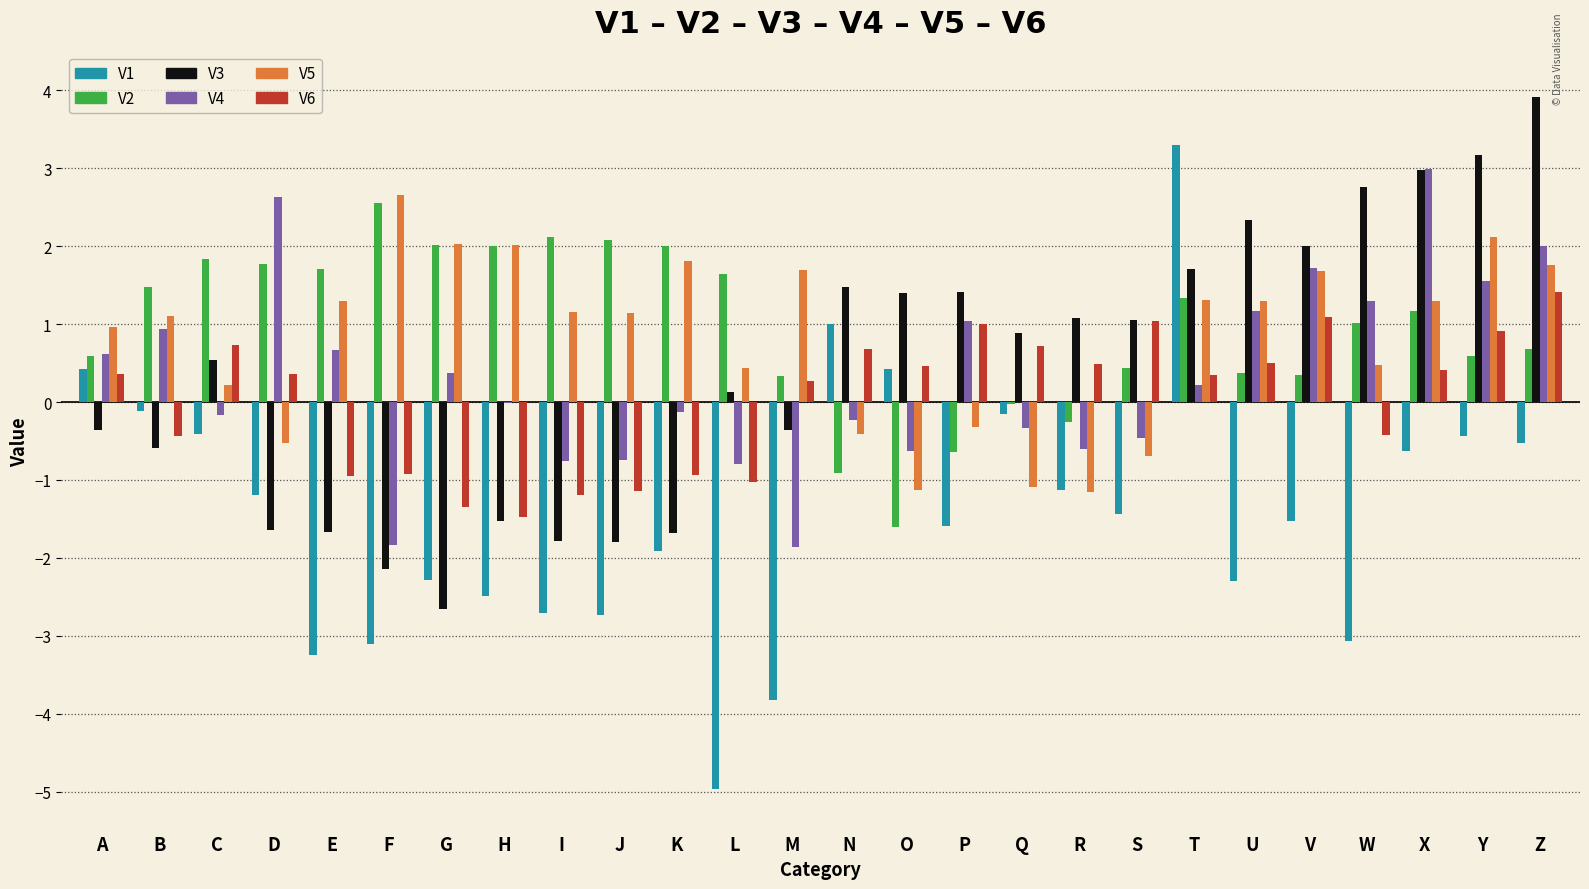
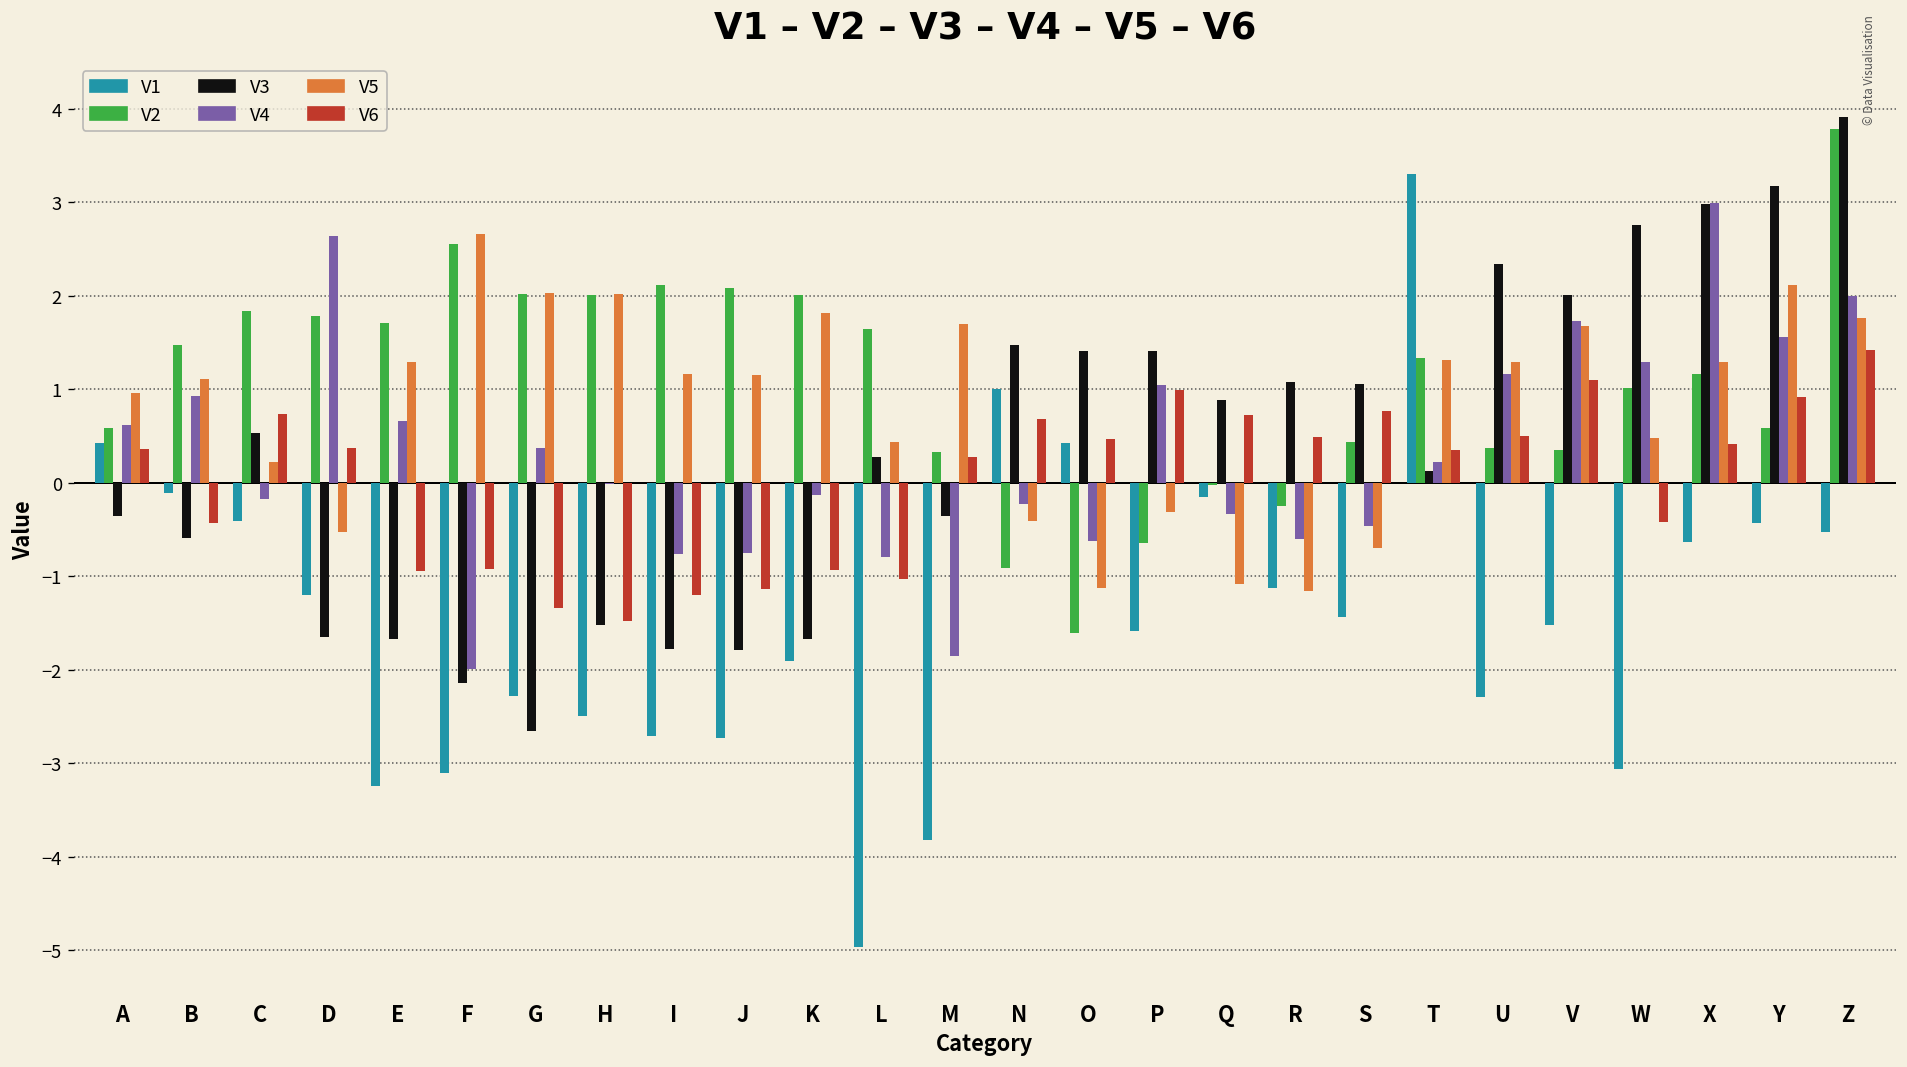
  {
    "V1": {
      "A": 0.4,
      "B": -0.1,
      "C": -0.4,
      "D": -1.2,
      "E": -3.2,
      "F": -3.1,
      "G": -2.3,
      "H": -2.5,
      "I": -2.7,
      "J": -2.7,
      "K": -1.9,
      "L": -5.0,
      "M": -3.8,
      "N": 1.0,
      "O": 0.4,
      "P": -1.6,
      "Q": -0.2,
      "R": -1.1,
      "S": -1.4,
      "T": 3.3,
      "U": -2.3,
      "V": -1.5,
      "W": -3.1,
      "X": -0.6,
      "Y": -0.4,
      "Z": -0.5
    },
    "V2": {
      "A": 0.6,
      "B": 1.5,
      "C": 1.8,
      "D": 1.8,
      "E": 1.7,
      "F": 2.6,
      "G": 2.0,
      "H": 2.0,
      "I": 2.1,
      "J": 2.1,
      "K": 2.0,
      "L": 1.6,
      "M": 0.3,
      "N": -0.9,
      "O": -1.6,
      "P": -0.6,
      "R": -0.3,
      "S": 0.4,
      "T": 1.3,
      "U": 0.4,
      "V": 0.4,
      "W": 1.0,
      "X": 1.2,
      "Y": 0.6,
-     "Z": 0.7
+     "Z": 3.8
    },
    "V3": {
      "A": -0.4,
      "B": -0.6,
      "C": 0.5,
      "D": -1.6,
      "E": -1.7,
      "F": -2.1,
      "G": -2.7,
      "H": -1.5,
      "I": -1.8,
      "J": -1.8,
      "K": -1.7,
-     "L": 0.1,
+     "L": 0.3,
      "M": -0.4,
      "N": 1.5,
      "O": 1.4,
      "P": 1.4,
      "Q": 0.9,
      "R": 1.1,
      "S": 1.1,
-     "T": 1.7,
+     "T": 0.1,
      "U": 2.3,
      "V": 2.0,
      "W": 2.8,
      "X": 3.0,
      "Y": 3.2,
      "Z": 3.9
    },
    "V4": {
      "A": 0.6,
      "B": 0.9,
      "C": -0.2,
      "D": 2.6,
      "E": 0.7,
-     "F": -1.8,
+     "F": -2.0,
      "G": 0.4,
      "I": -0.8,
      "J": -0.7,
      "K": -0.1,
      "L": -0.8,
      "M": -1.9,
      "N": -0.2,
      "O": -0.6,
      "P": 1.0,
      "Q": -0.3,
      "R": -0.6,
      "S": -0.5,
      "T": 0.2,
      "U": 1.2,
      "V": 1.7,
      "W": 1.3,
      "X": 3.0,
      "Y": 1.6,
      "Z": 2.0
    },
    "V5": {
      "A": 1.0,
      "B": 1.1,
      "C": 0.2,
      "D": -0.5,
      "E": 1.3,
      "F": 2.7,
      "G": 2.0,
      "H": 2.0,
      "I": 1.2,
      "J": 1.1,
      "K": 1.8,
      "L": 0.4,
      "M": 1.7,
      "N": -0.4,
      "O": -1.1,
      "P": -0.3,
      "Q": -1.1,
      "R": -1.2,
      "S": -0.7,
      "T": 1.3,
      "U": 1.3,
      "V": 1.7,
      "W": 0.5,
      "X": 1.3,
      "Y": 2.1,
      "Z": 1.8
    },
    "V6": {
      "A": 0.4,
      "B": -0.4,
      "C": 0.7,
      "D": 0.4,
      "E": -0.9,
      "F": -0.9,
      "G": -1.3,
      "H": -1.5,
      "I": -1.2,
      "J": -1.1,
      "K": -0.9,
      "L": -1.0,
      "M": 0.3,
      "N": 0.7,
      "O": 0.5,
      "P": 1.0,
      "Q": 0.7,
      "R": 0.5,
-     "S": 1.0,
+     "S": 0.8,
      "T": 0.3,
      "U": 0.5,
      "V": 1.1,
      "W": -0.4,
      "X": 0.4,
      "Y": 0.9,
      "Z": 1.4
    }
  }
